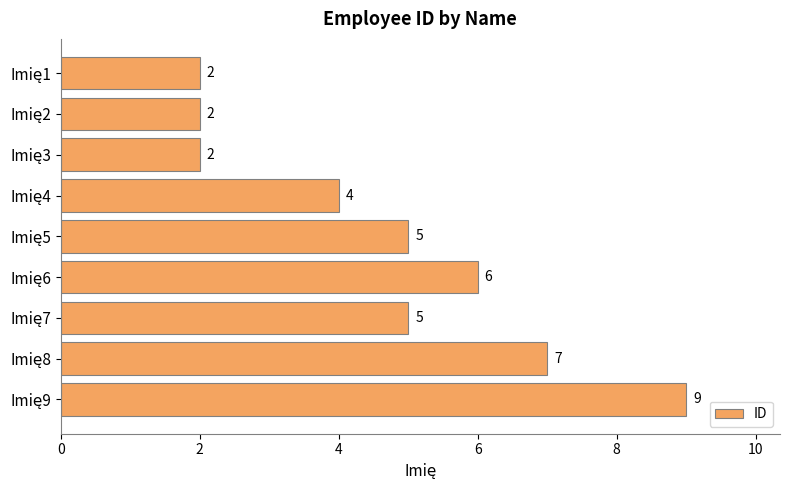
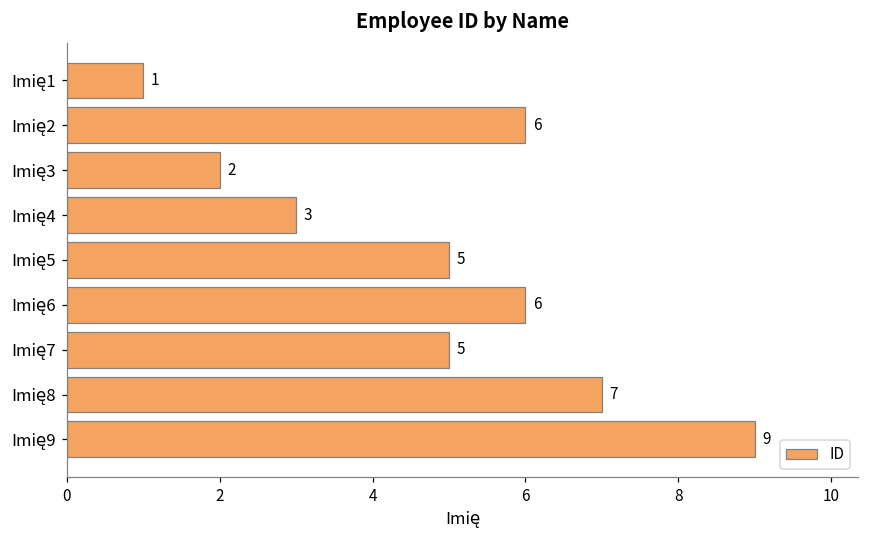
  {
-   "Imię1": 2,
-   "Imię2": 2,
+   "Imię1": 1,
+   "Imię2": 6,
    "Imię3": 2,
-   "Imię4": 4,
+   "Imię4": 3,
    "Imię5": 5,
    "Imię6": 6,
    "Imię7": 5,
    "Imię8": 7,
    "Imię9": 9
  }
